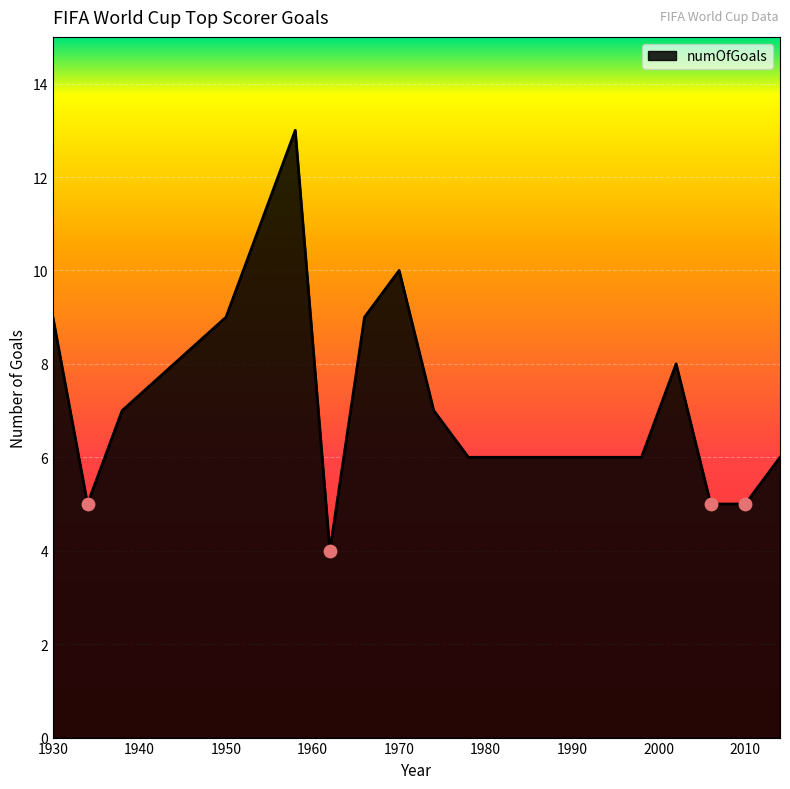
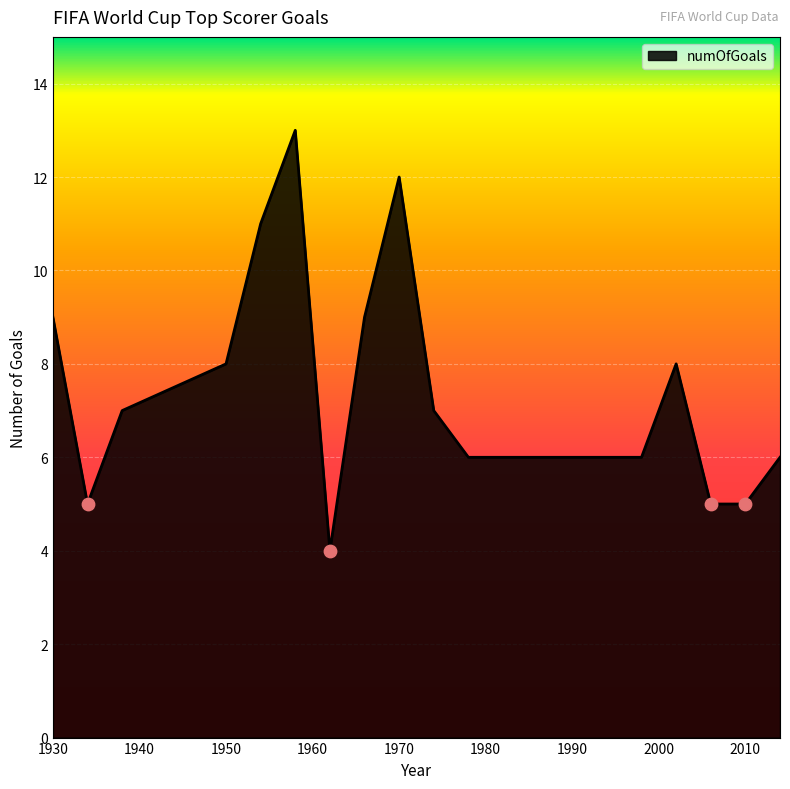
  {
    "numOfGoals": {
      "1930": 9,
-     "1950": 9,
-     "1970": 10,
+     "1950": 8,
+     "1970": 12,
      "1990": 6
    }
  }
